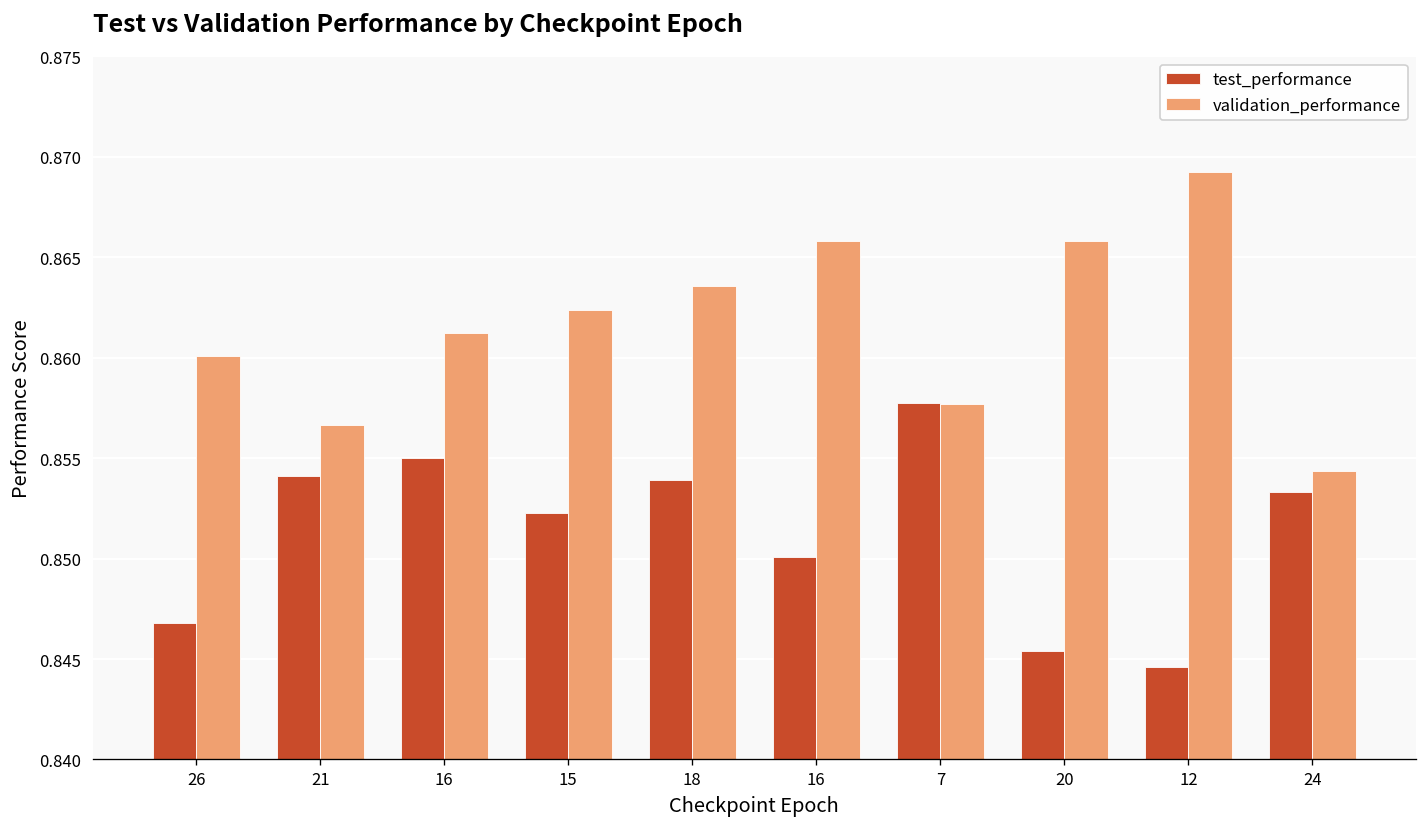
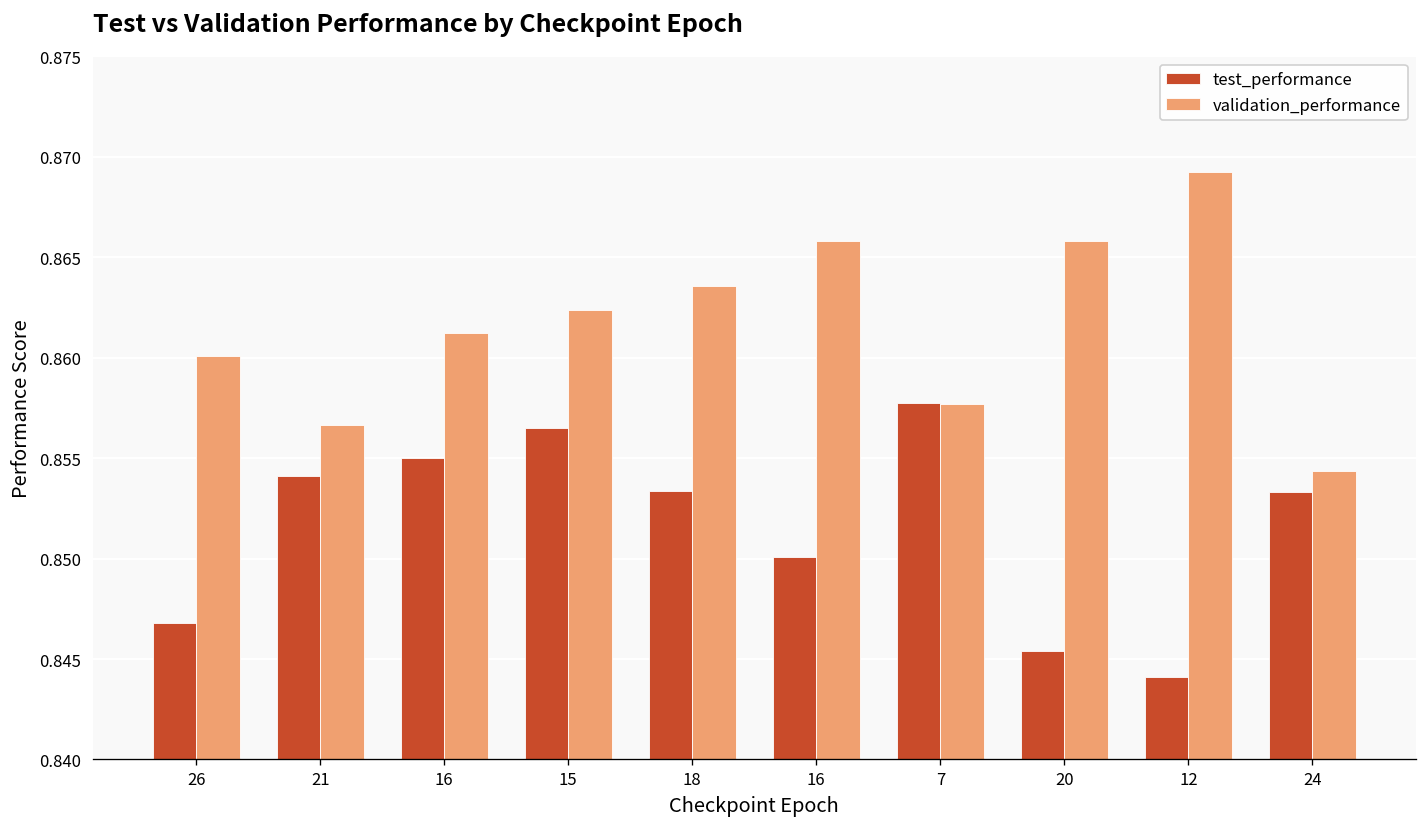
  {
    "test_performance": {
      "26": 0.8468,
      "21": 0.8541,
-     "15": 0.8523,
-     "18": 0.8539,
+     "15": 0.8565,
+     "18": 0.8534,
      "7": 0.8578,
      "20": 0.8454,
-     "12": 0.8446,
+     "12": 0.8441,
      "24": 0.8533
    },
    "validation_performance": {
      "26": 0.8601,
      "21": 0.8567,
      "15": 0.8624,
      "18": 0.8636,
      "7": 0.8577,
      "20": 0.8658,
      "12": 0.8693,
      "24": 0.8544
    }
  }
